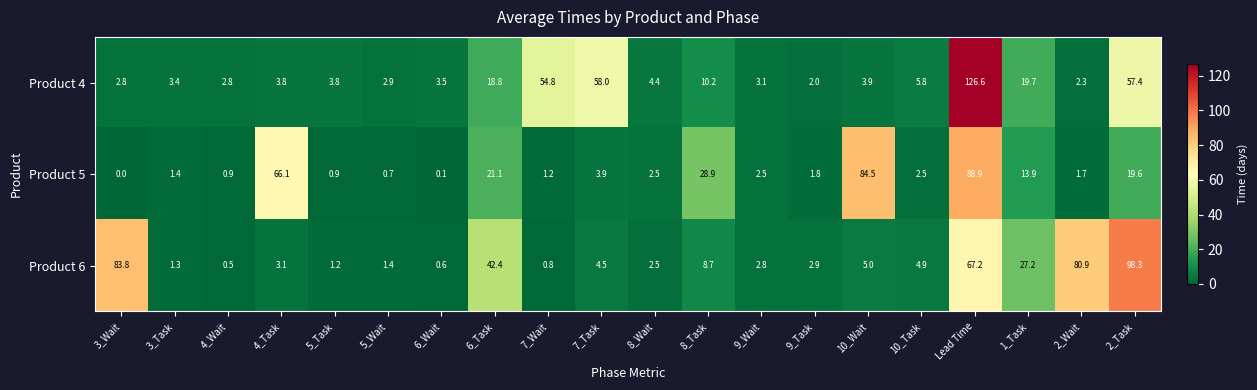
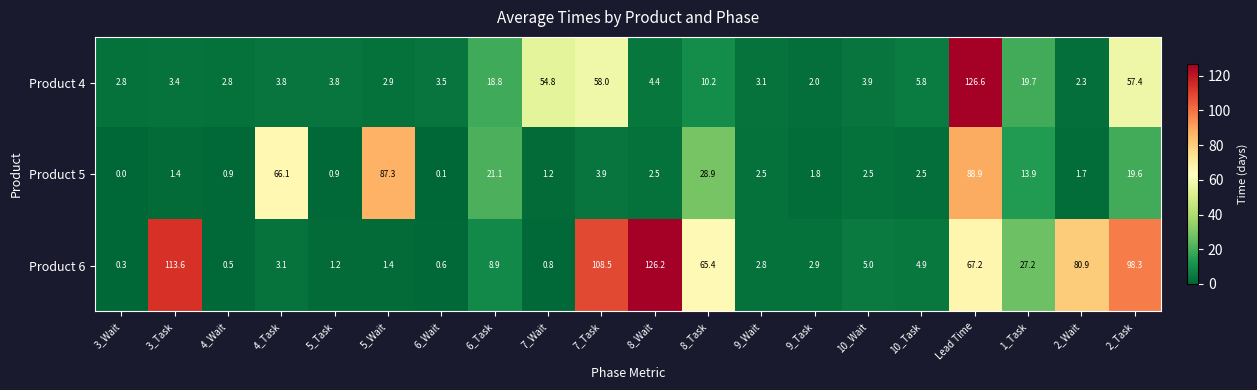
  {
    "Product 4": {
      "3_Wait": 2.8,
      "3_Task": 3.4,
      "4_Wait": 2.8,
      "4_Task": 3.8,
      "5_Task": 3.8,
      "5_Wait": 2.9,
      "6_Wait": 3.5,
      "6_Task": 18.8,
      "7_Wait": 54.8,
      "7_Task": 58.0,
      "8_Wait": 4.4,
      "8_Task": 10.2,
      "9_Wait": 3.1,
      "9_Task": 2.0,
      "10_Wait": 3.9,
      "10_Task": 5.8,
      "Lead Time": 126.6,
      "1_Task": 19.7,
      "2_Wait": 2.3,
      "2_Task": 57.4
    },
    "Product 5": {
      "3_Wait": 0.0,
      "3_Task": 1.4,
      "4_Wait": 0.9,
      "4_Task": 66.1,
      "5_Task": 0.9,
-     "5_Wait": 0.7,
+     "5_Wait": 87.3,
      "6_Wait": 0.1,
      "6_Task": 21.1,
      "7_Wait": 1.2,
      "7_Task": 3.9,
      "8_Wait": 2.5,
      "8_Task": 28.9,
      "9_Wait": 2.5,
      "9_Task": 1.8,
-     "10_Wait": 84.5,
+     "10_Wait": 2.5,
      "10_Task": 2.5,
      "Lead Time": 88.9,
      "1_Task": 13.9,
      "2_Wait": 1.7,
      "2_Task": 19.6
    },
    "Product 6": {
-     "3_Wait": 83.8,
-     "3_Task": 1.3,
+     "3_Wait": 0.3,
+     "3_Task": 113.6,
      "4_Wait": 0.5,
      "4_Task": 3.1,
      "5_Task": 1.2,
      "5_Wait": 1.4,
      "6_Wait": 0.6,
-     "6_Task": 42.4,
+     "6_Task": 8.9,
      "7_Wait": 0.8,
-     "7_Task": 4.5,
-     "8_Wait": 2.5,
-     "8_Task": 8.7,
+     "7_Task": 108.5,
+     "8_Wait": 126.2,
+     "8_Task": 65.4,
      "9_Wait": 2.8,
      "9_Task": 2.9,
      "10_Wait": 5.0,
      "10_Task": 4.9,
      "Lead Time": 67.2,
      "1_Task": 27.2,
      "2_Wait": 80.9,
      "2_Task": 98.3
    }
  }
